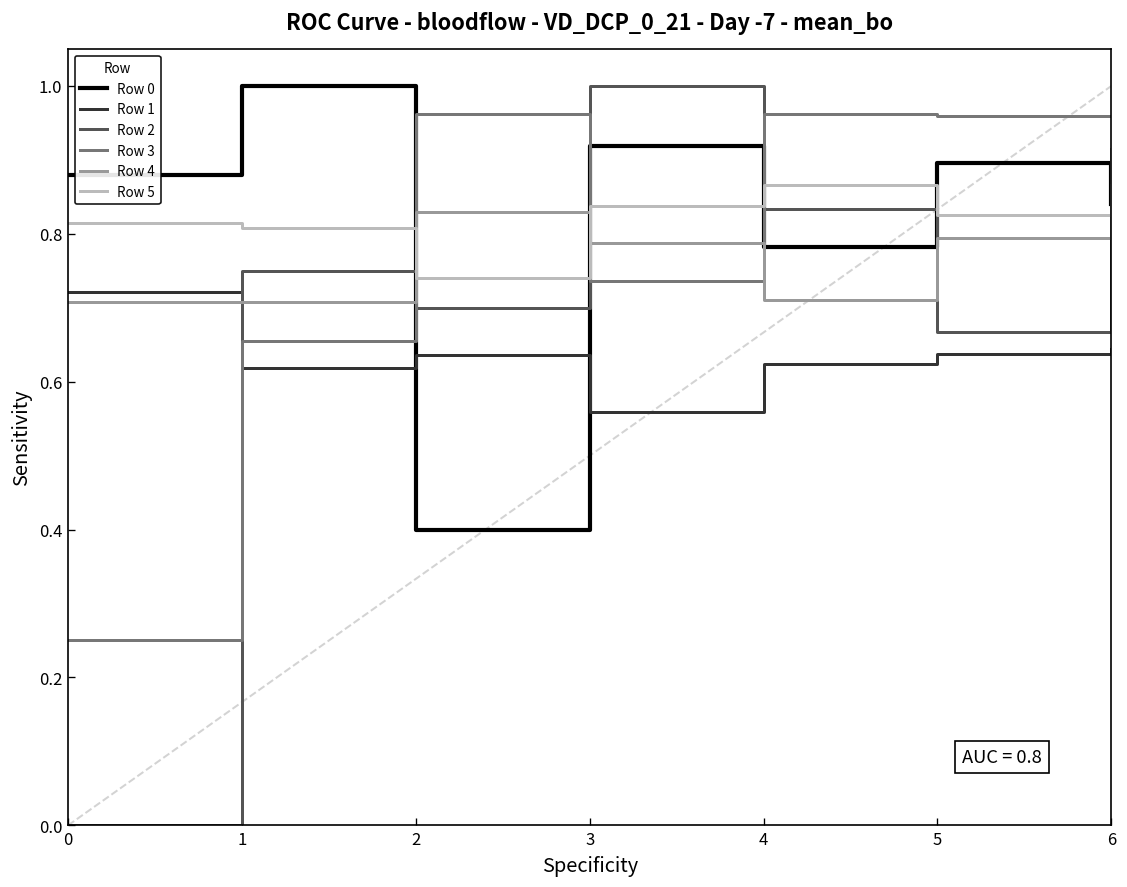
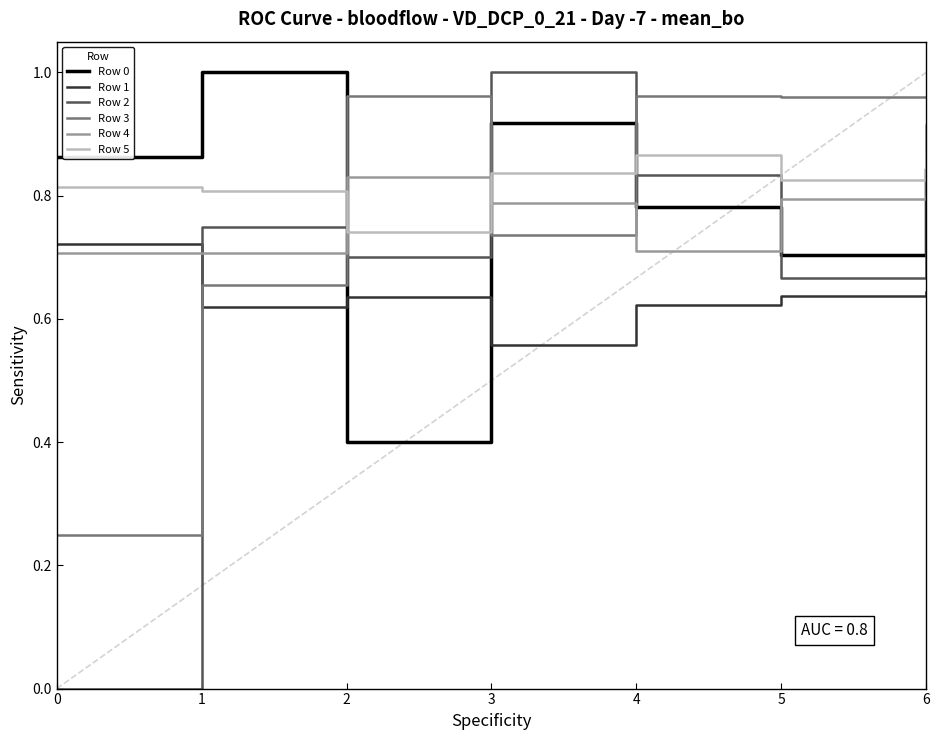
  {
    "Row 0": {
-     "0": 0.88,
+     "0": 0.86,
      "1": 1.00,
      "2": 0.40,
      "3": 0.92,
      "4": 0.78,
-     "5": 0.90,
+     "5": 0.70,
      "6": 0.84
    }
  }
